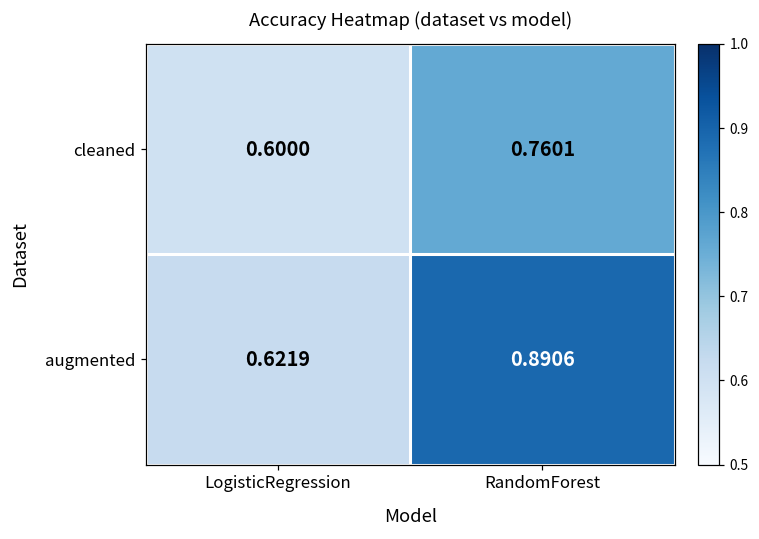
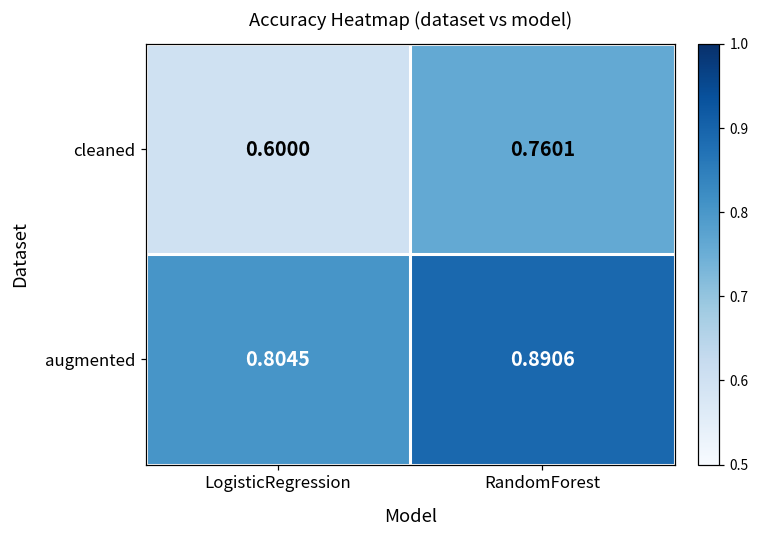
  {
    "cleaned": {
      "LogisticRegression": 0.6000,
      "RandomForest": 0.7601
    },
    "augmented": {
-     "LogisticRegression": 0.6219,
+     "LogisticRegression": 0.8045,
      "RandomForest": 0.8906
    }
  }
